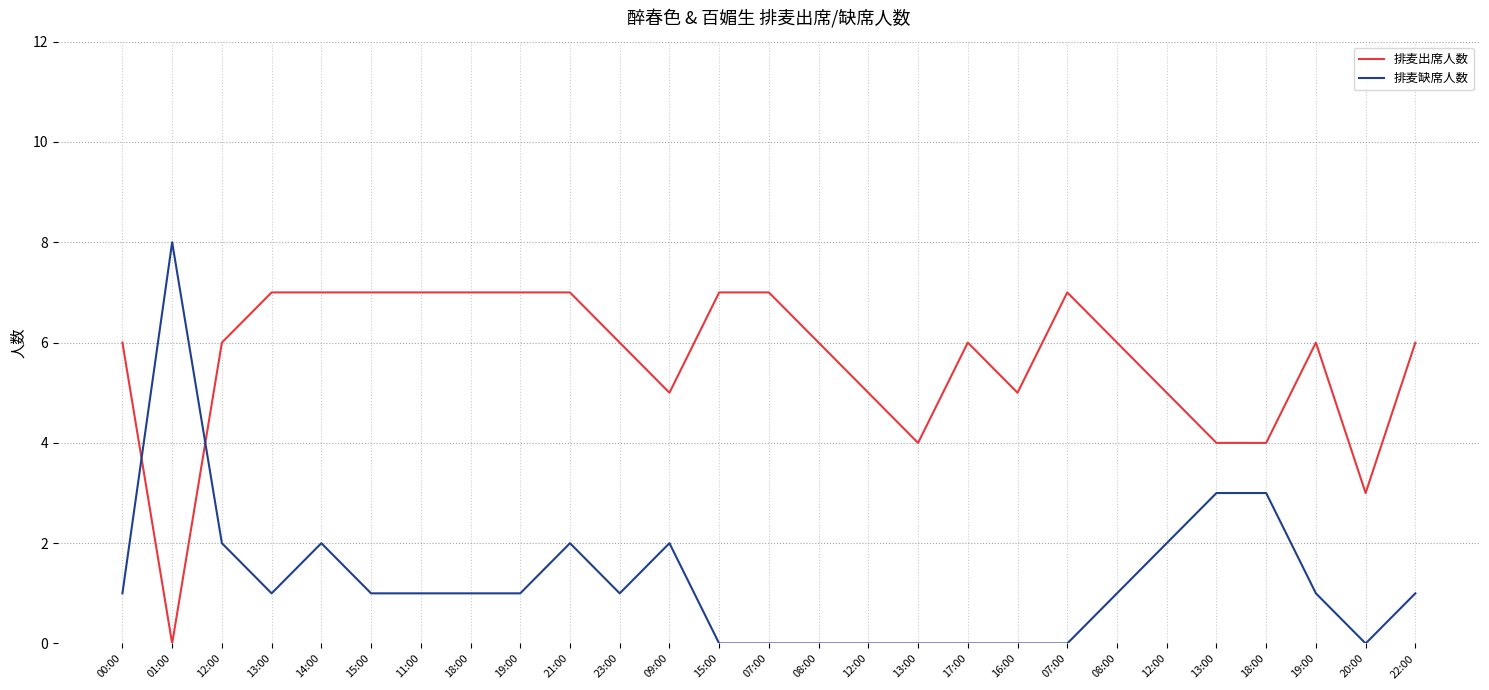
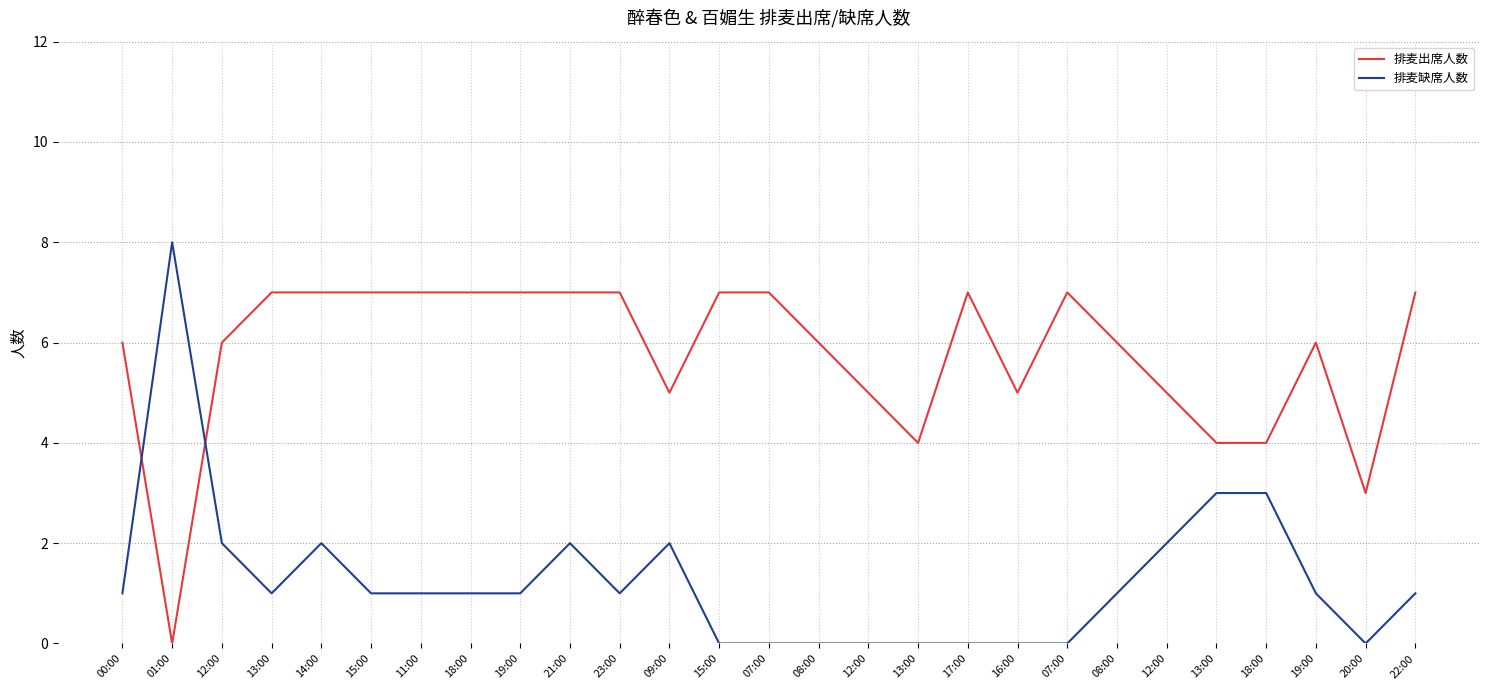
  {
    "排麦出席人数": {
      "00:00": 6,
      "01:00": 0,
      "14:00": 7,
      "11:00": 7,
      "21:00": 7,
-     "23:00": 6,
+     "23:00": 7,
      "09:00": 5,
-     "17:00": 6,
+     "17:00": 7,
      "16:00": 5,
      "20:00": 3,
-     "22:00": 6
+     "22:00": 7
    },
    "排麦缺席人数": {
      "00:00": 1,
      "01:00": 8,
      "14:00": 2,
      "11:00": 1,
      "21:00": 2,
      "23:00": 1,
      "09:00": 2,
      "17:00": 0,
      "16:00": 0,
      "20:00": 0,
      "22:00": 1
    }
  }
